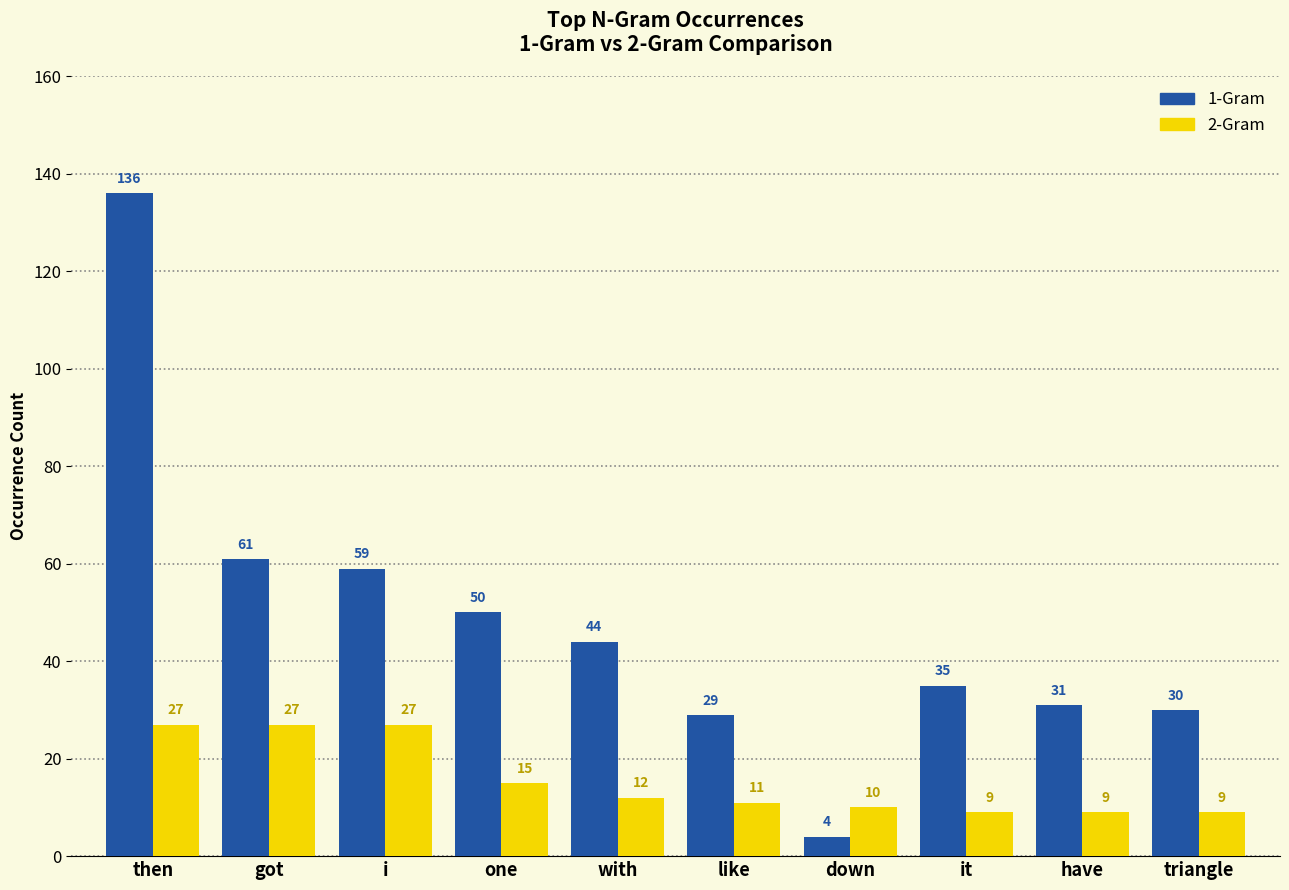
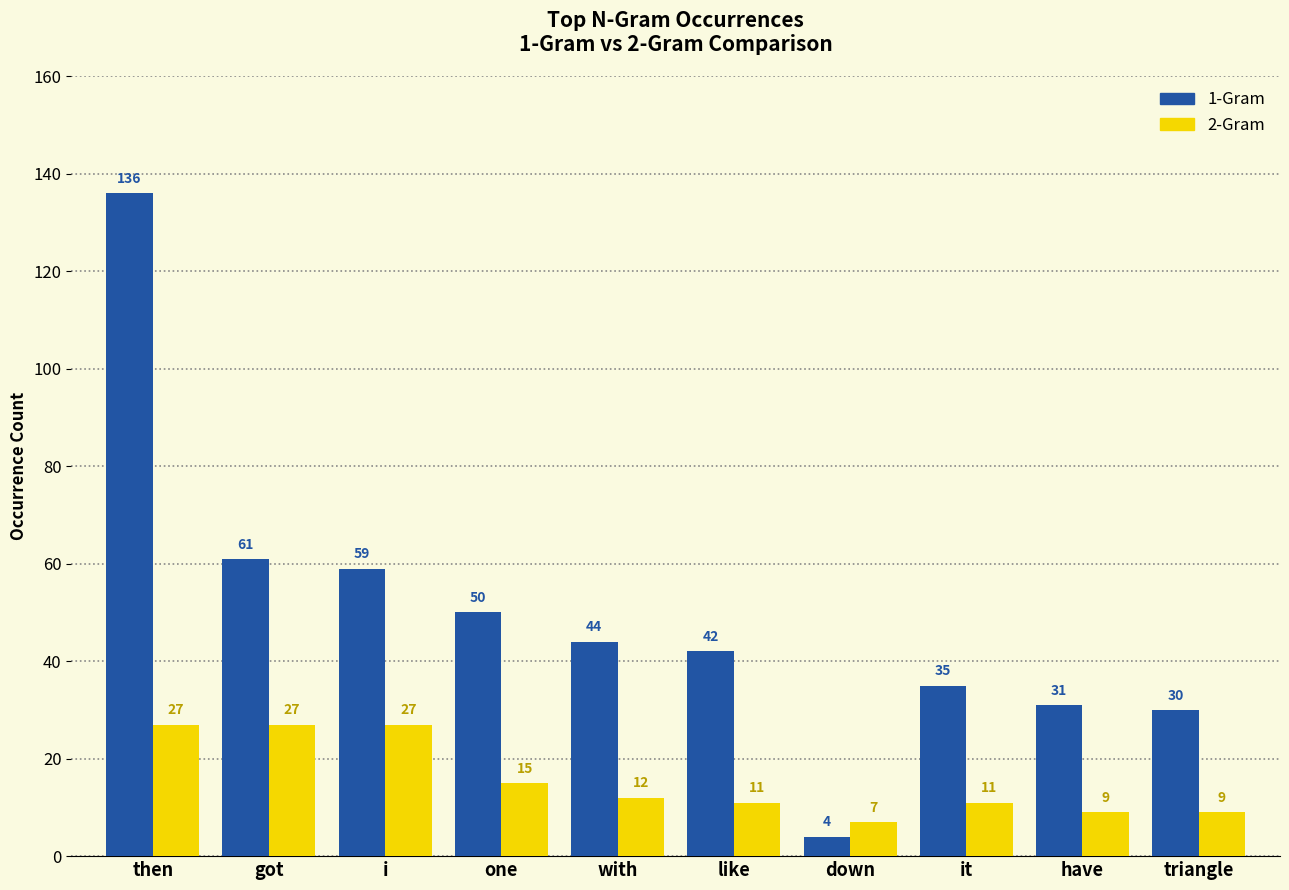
  {
    "1-Gram": {
      "then": 136,
      "got": 61,
      "i": 59,
      "one": 50,
      "with": 44,
-     "like": 29,
+     "like": 42,
      "down": 4,
      "it": 35,
      "have": 31,
      "triangle": 30
    },
    "2-Gram": {
      "then": 27,
      "got": 27,
      "i": 27,
      "one": 15,
      "with": 12,
      "like": 11,
-     "down": 10,
-     "it": 9,
+     "down": 7,
+     "it": 11,
      "have": 9,
      "triangle": 9
    }
  }
